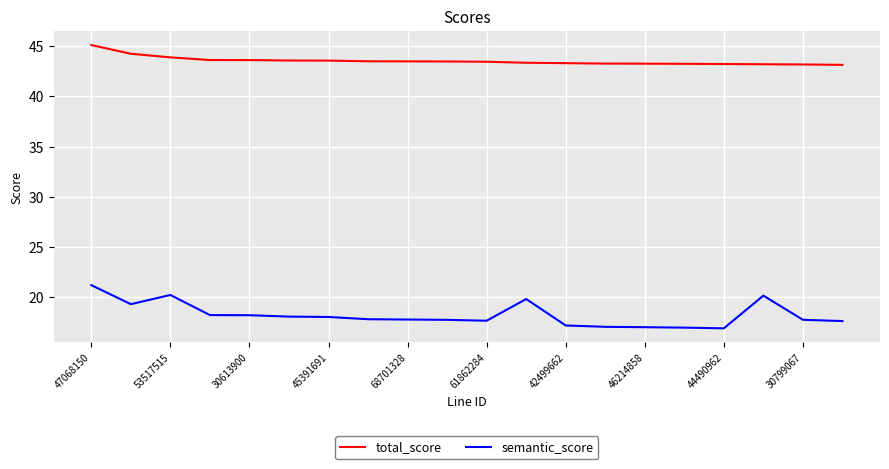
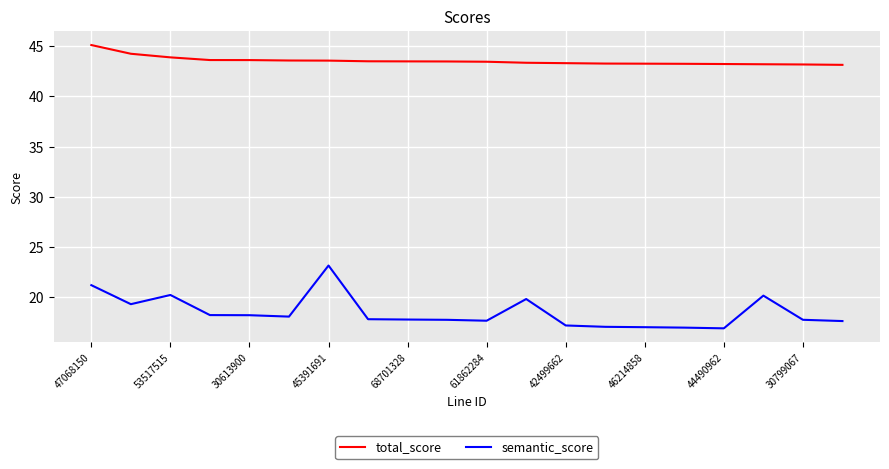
  {
    "total_score": {
      "47068150": 45.1,
      "53517515": 43.9,
      "30613900": 43.6,
      "45391691": 43.6,
      "68701328": 43.5,
      "61862284": 43.4,
      "42499662": 43.3,
      "46214858": 43.3,
      "44490962": 43.2,
      "30799067": 43.2
    },
    "semantic_score": {
      "47068150": 21.2,
      "53517515": 20.2,
      "30613900": 18.2,
-     "45391691": 18.0,
+     "45391691": 23.2,
      "68701328": 17.8,
      "61862284": 17.7,
      "42499662": 17.2,
      "46214858": 17.0,
      "44490962": 16.9,
      "30799067": 17.8
    }
  }
